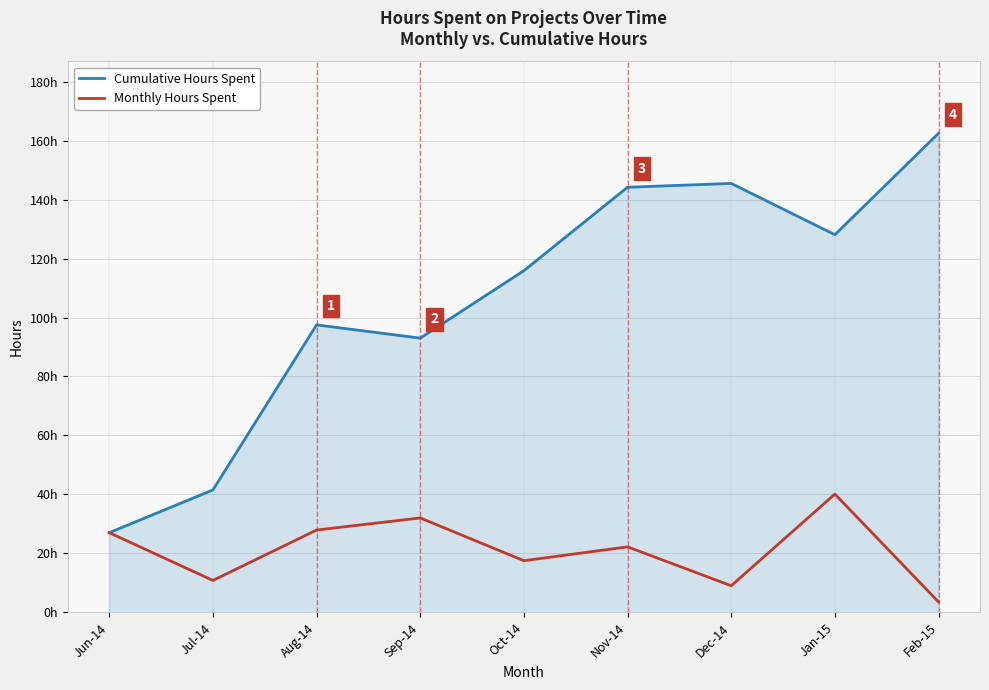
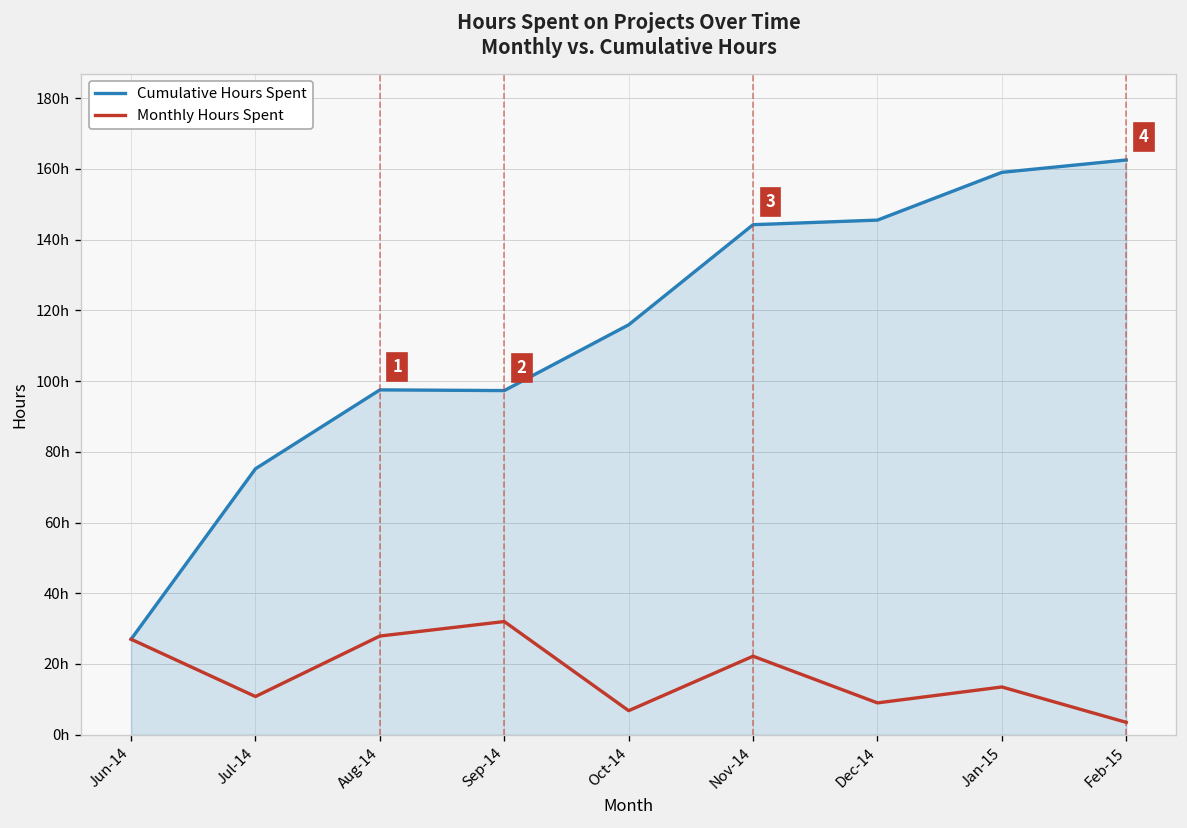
  {
    "Cumulative Hours Spent": {
-     "Jul-14": "42h",
-     "Sep-14": "93h",
+     "Jul-14": "75h",
+     "Sep-14": "97h",
      "Oct-14": "116h",
      "Dec-14": "146h",
-     "Jan-15": "128h"
+     "Jan-15": "159h"
    },
    "Monthly Hours Spent": {
      "Jul-14": "11h",
      "Aug-14": "28h",
      "Sep-14": "32h",
-     "Oct-14": "18h",
+     "Oct-14": "7h",
      "Nov-14": "22h",
      "Dec-14": "9h",
-     "Jan-15": "40h",
+     "Jan-15": "14h",
      "Feb-15": "4h"
    }
  }
